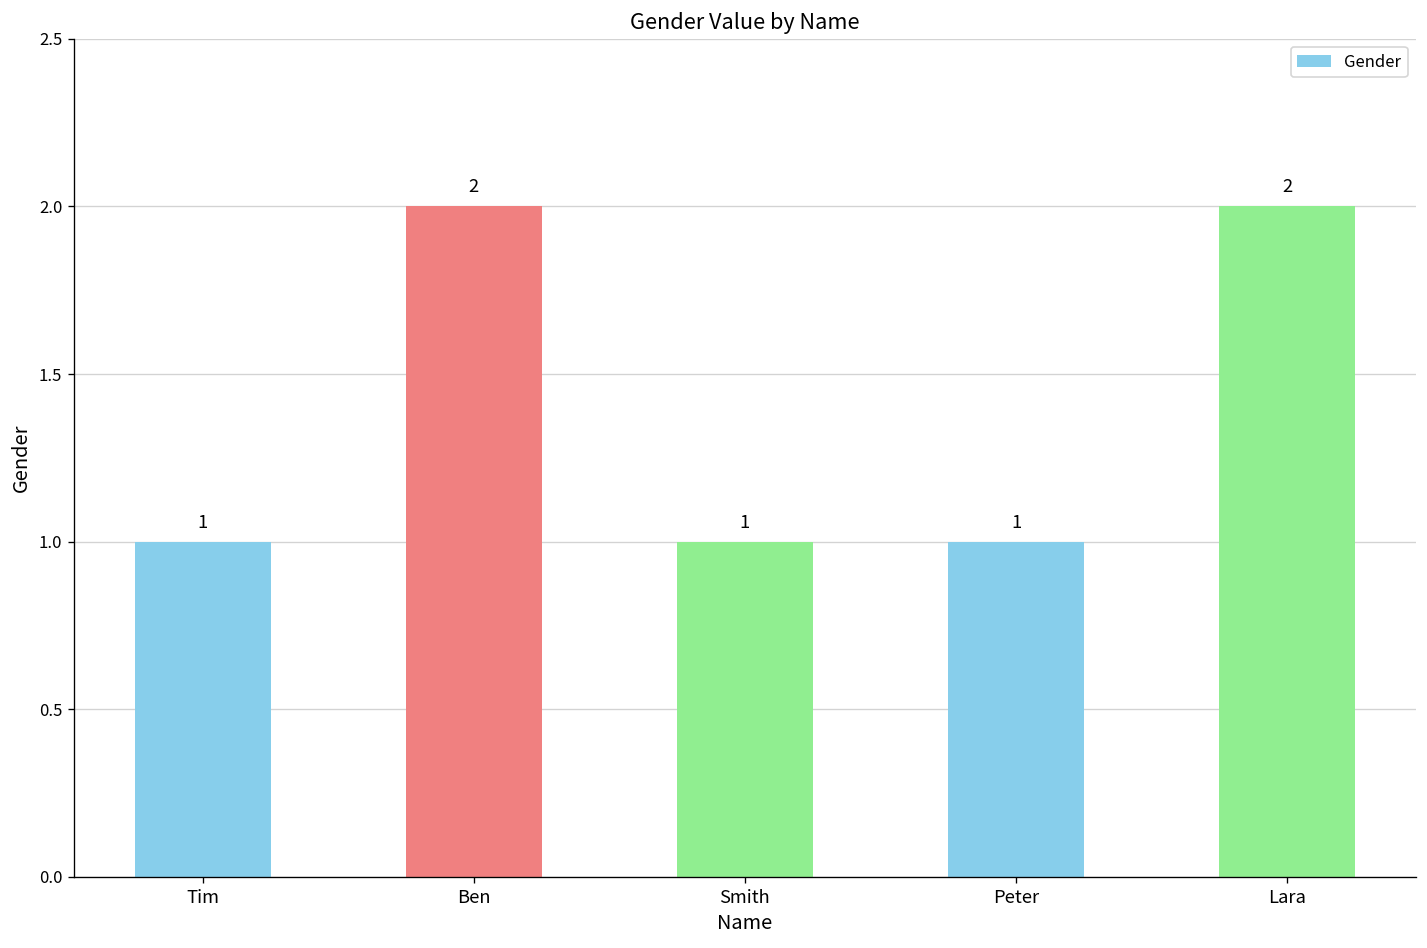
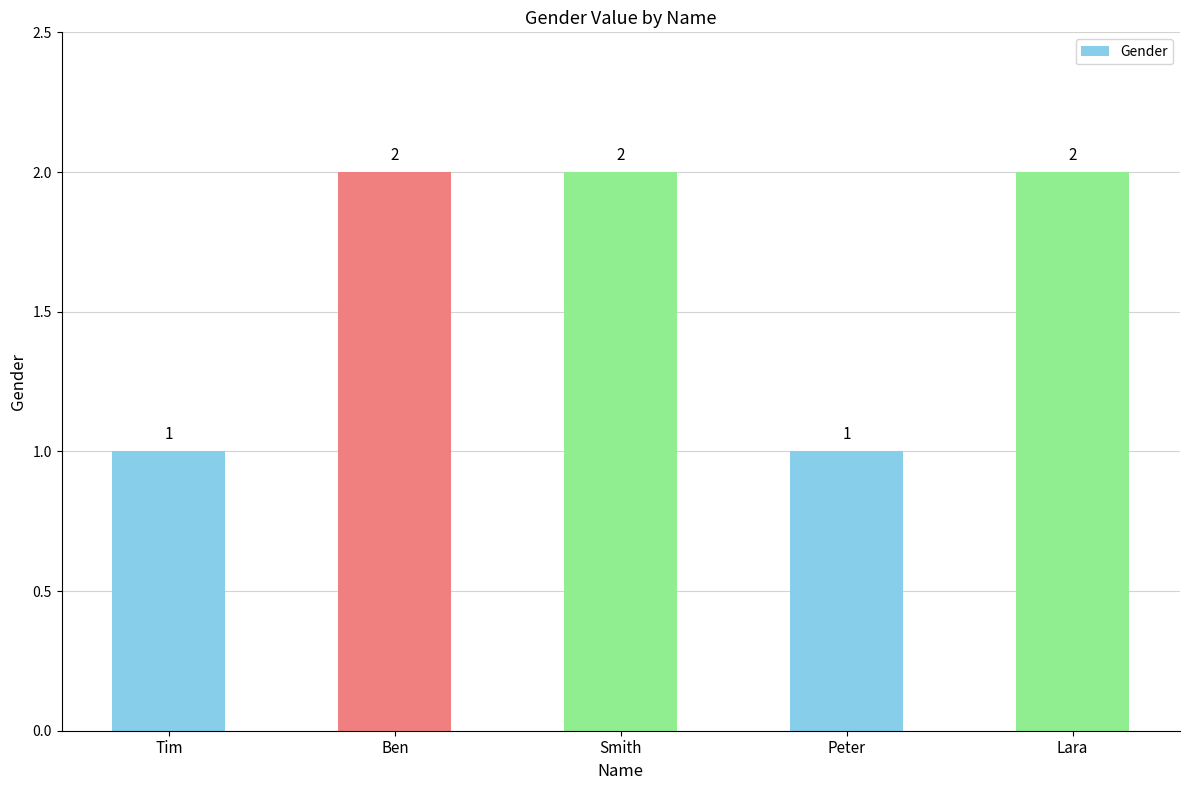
  {
    "Tim": 1,
    "Ben": 2,
-   "Smith": 1,
+   "Smith": 2,
    "Peter": 1,
    "Lara": 2
  }
